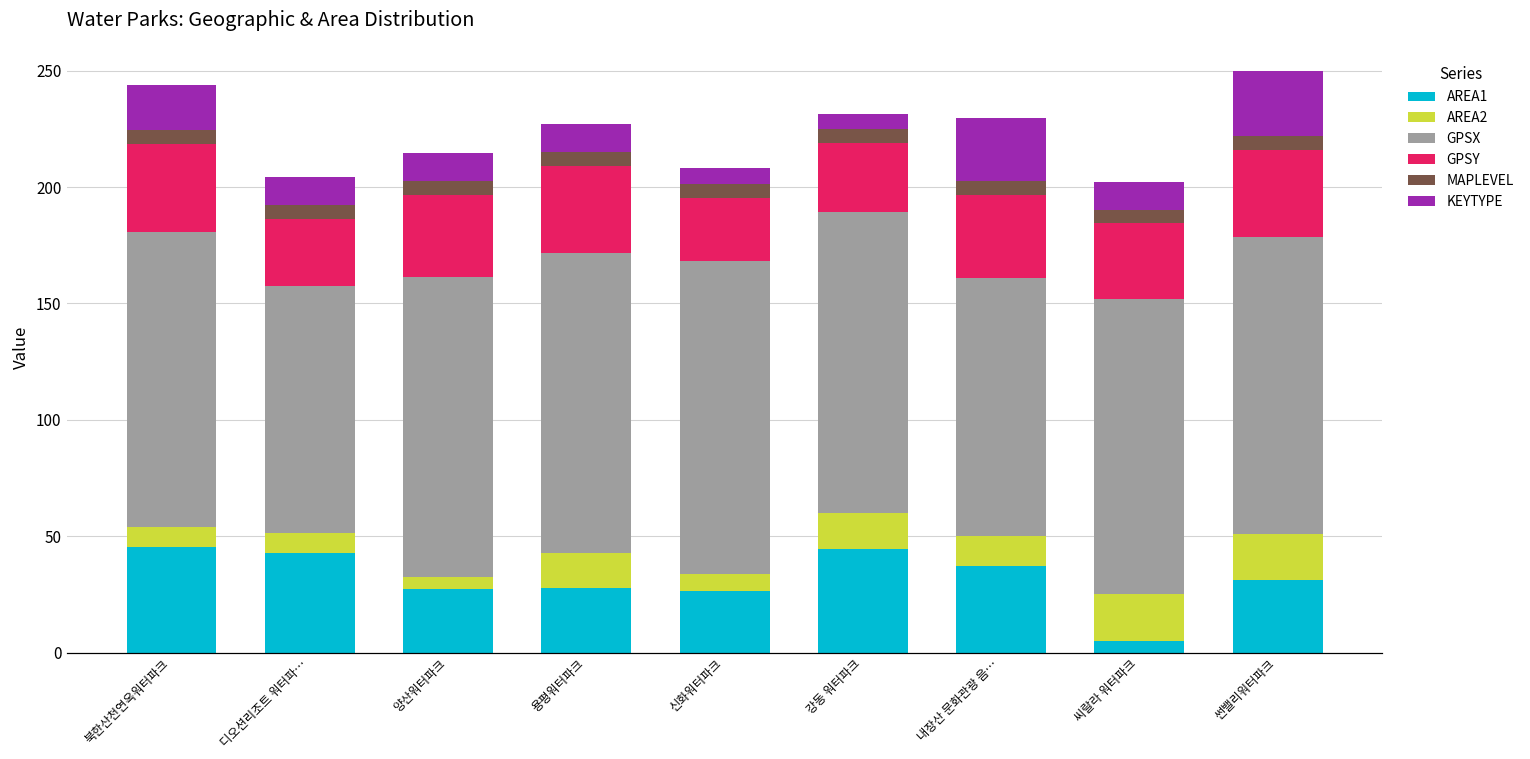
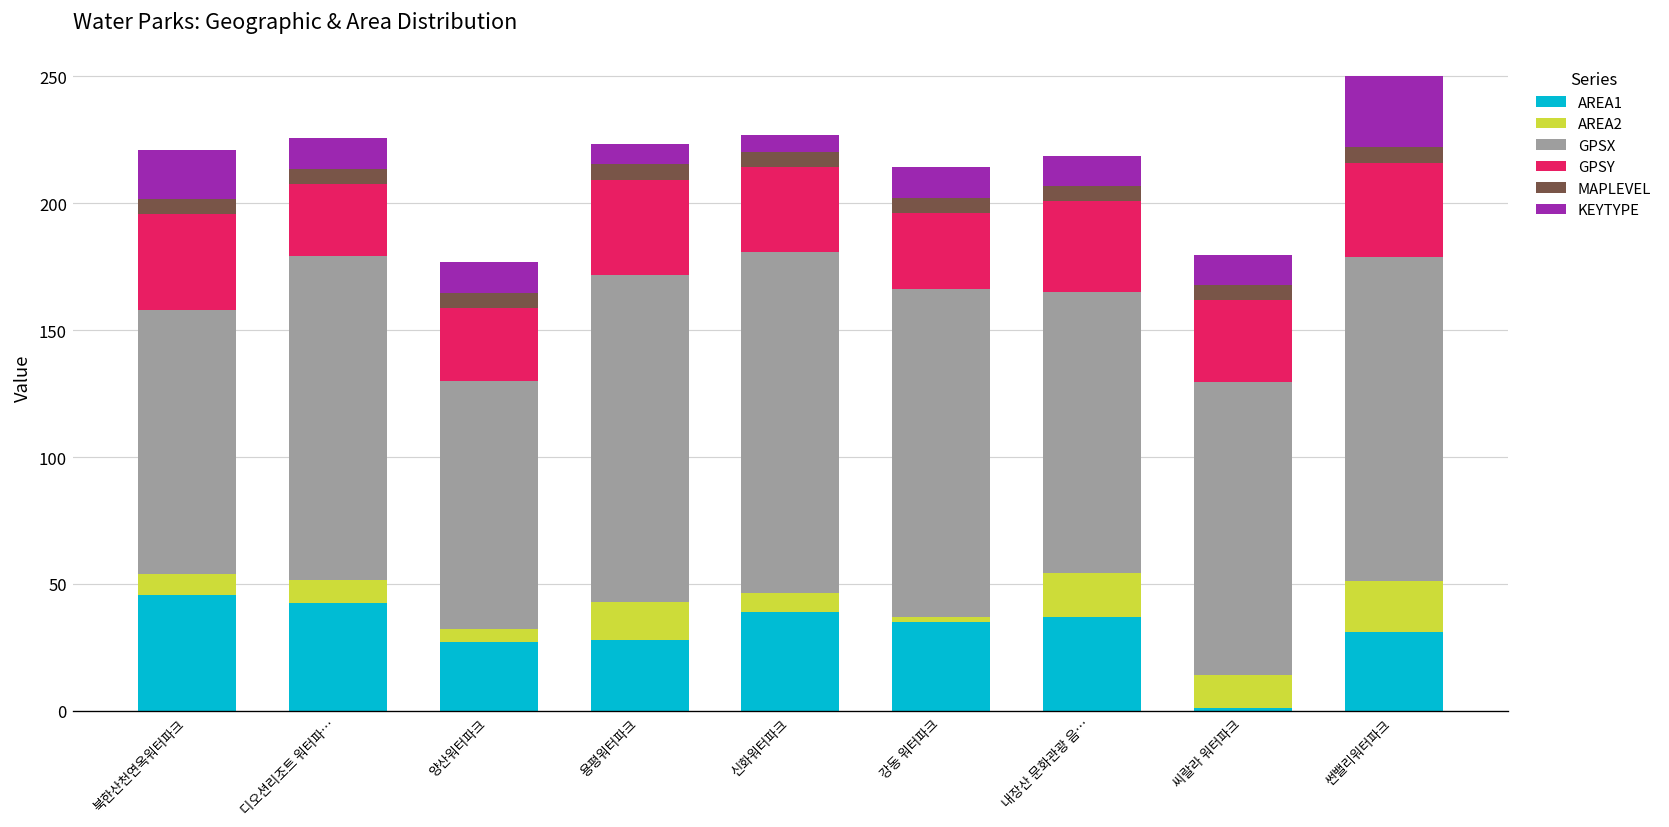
  {
    "AREA1": {
      "북한산천연옥워터파크": 46,
      "디오션리조트 워터파…": 43,
      "양산워터파크": 27,
      "용평워터파크": 28,
-     "신화워터파크": 27,
-     "강동 워터파크": 45,
+     "신화워터파크": 39,
+     "강동 워터파크": 35,
      "내장산 문화관광 음…": 37,
-     "씨랄라 워터파크": 5,
+     "씨랄라 워터파크": 1,
      "썬밸리워터파크": 31
    },
    "AREA2": {
      "북한산천연옥워터파크": 8,
      "디오션리조트 워터파…": 9,
      "양산워터파크": 5,
      "용평워터파크": 15,
      "신화워터파크": 7,
-     "강동 워터파크": 15,
-     "내장산 문화관광 음…": 13,
-     "씨랄라 워터파크": 20,
+     "강동 워터파크": 2,
+     "내장산 문화관광 음…": 17,
+     "씨랄라 워터파크": 13,
      "썬밸리워터파크": 20
    },
    "GPSX": {
-     "북한산천연옥워터파크": 127,
-     "디오션리조트 워터파…": 106,
-     "양산워터파크": 129,
+     "북한산천연옥워터파크": 104,
+     "디오션리조트 워터파…": 128,
+     "양산워터파크": 97,
      "용평워터파크": 129,
      "신화워터파크": 134,
      "강동 워터파크": 129,
      "내장산 문화관광 음…": 111,
-     "씨랄라 워터파크": 127,
+     "씨랄라 워터파크": 115,
      "썬밸리워터파크": 128
    },
    "GPSY": {
      "북한산천연옥워터파크": 38,
      "디오션리조트 워터파…": 28,
-     "양산워터파크": 35,
+     "양산워터파크": 29,
      "용평워터파크": 38,
-     "신화워터파크": 27,
+     "신화워터파크": 33,
      "강동 워터파크": 30,
      "내장산 문화관광 음…": 36,
      "씨랄라 워터파크": 32,
      "썬밸리워터파크": 37
    },
    "MAPLEVEL": {
      "북한산천연옥워터파크": 6,
      "디오션리조트 워터파…": 6,
      "양산워터파크": 6,
      "용평워터파크": 6,
      "신화워터파크": 6,
      "강동 워터파크": 6,
      "내장산 문화관광 음…": 6,
      "씨랄라 워터파크": 6,
      "썬밸리워터파크": 6
    },
    "KEYTYPE": {
      "북한산천연옥워터파크": 19,
      "디오션리조트 워터파…": 12,
      "양산워터파크": 12,
-     "용평워터파크": 12,
+     "용평워터파크": 8,
      "신화워터파크": 7,
-     "강동 워터파크": 7,
-     "내장산 문화관광 음…": 27,
+     "강동 워터파크": 12,
+     "내장산 문화관광 음…": 12,
      "씨랄라 워터파크": 12,
      "썬밸리워터파크": 28
    }
  }
